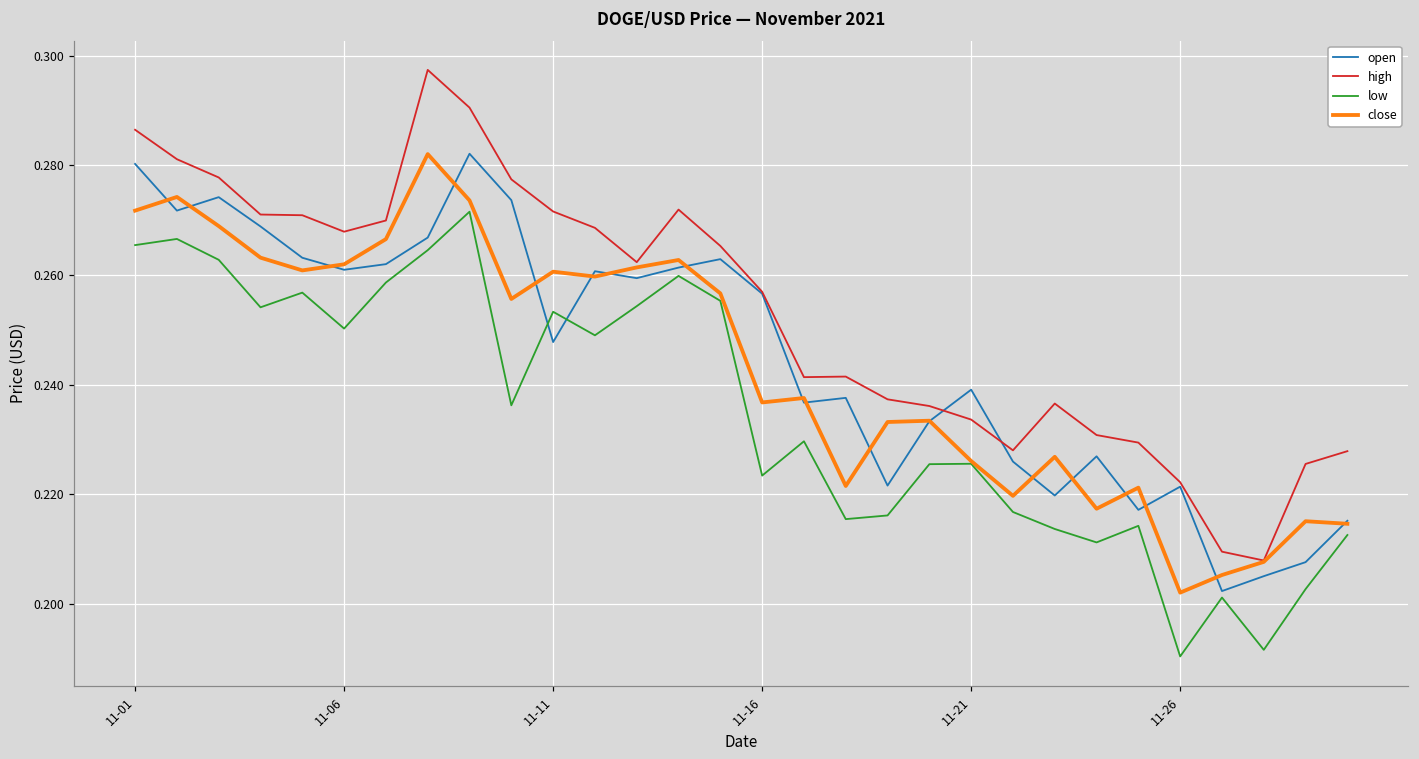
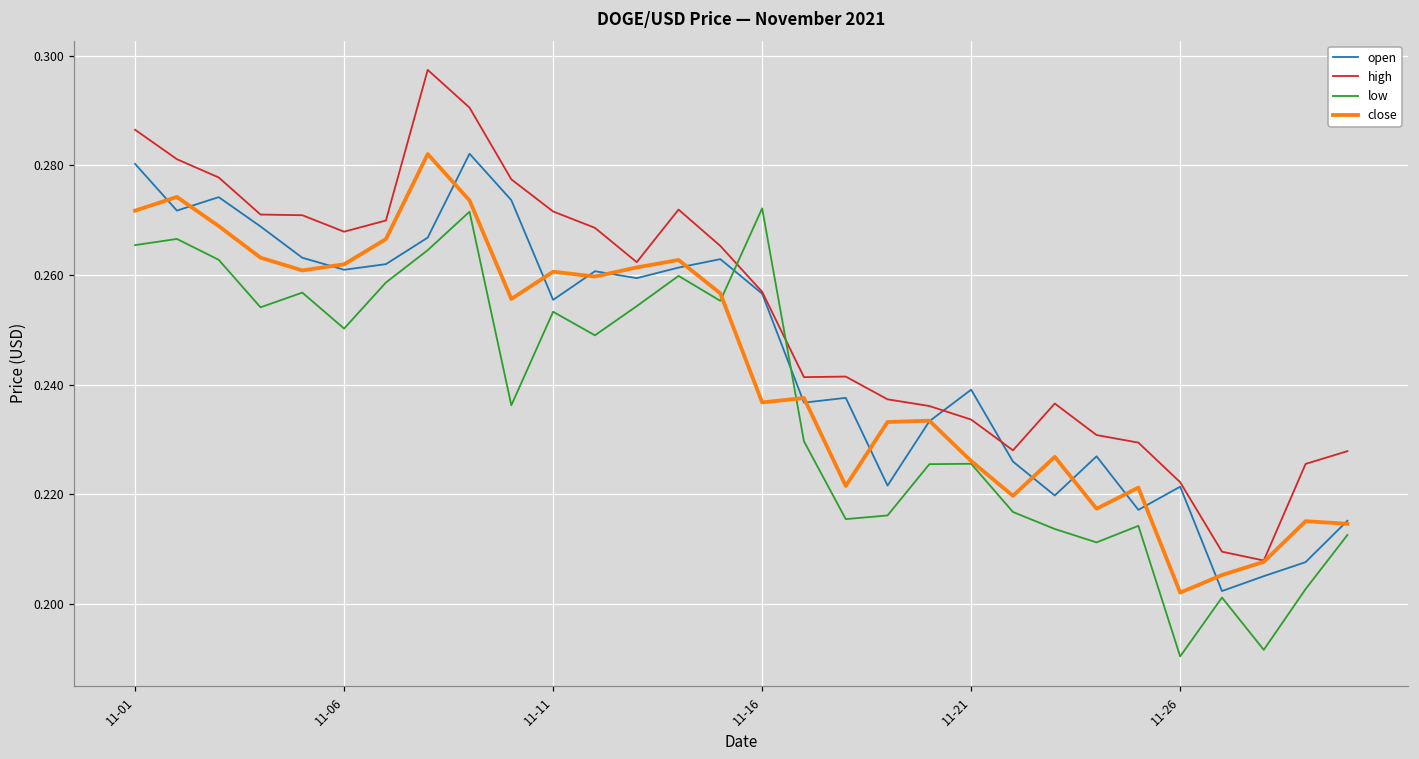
  {
    "open": {
      "11-01": 0.280,
      "11-06": 0.261,
-     "11-11": 0.248,
+     "11-11": 0.255,
      "11-21": 0.239,
      "11-26": 0.221
    },
    "high": {
      "11-01": 0.287,
      "11-06": 0.268,
      "11-11": 0.272,
      "11-21": 0.234,
      "11-26": 0.222
    },
    "low": {
      "11-01": 0.265,
      "11-06": 0.250,
      "11-11": 0.253,
-     "11-16": 0.223,
+     "11-16": 0.272,
      "11-26": 0.190
    },
    "close": {
      "11-01": 0.272,
      "11-06": 0.262,
      "11-11": 0.261,
      "11-16": 0.237,
      "11-26": 0.202
    }
  }
